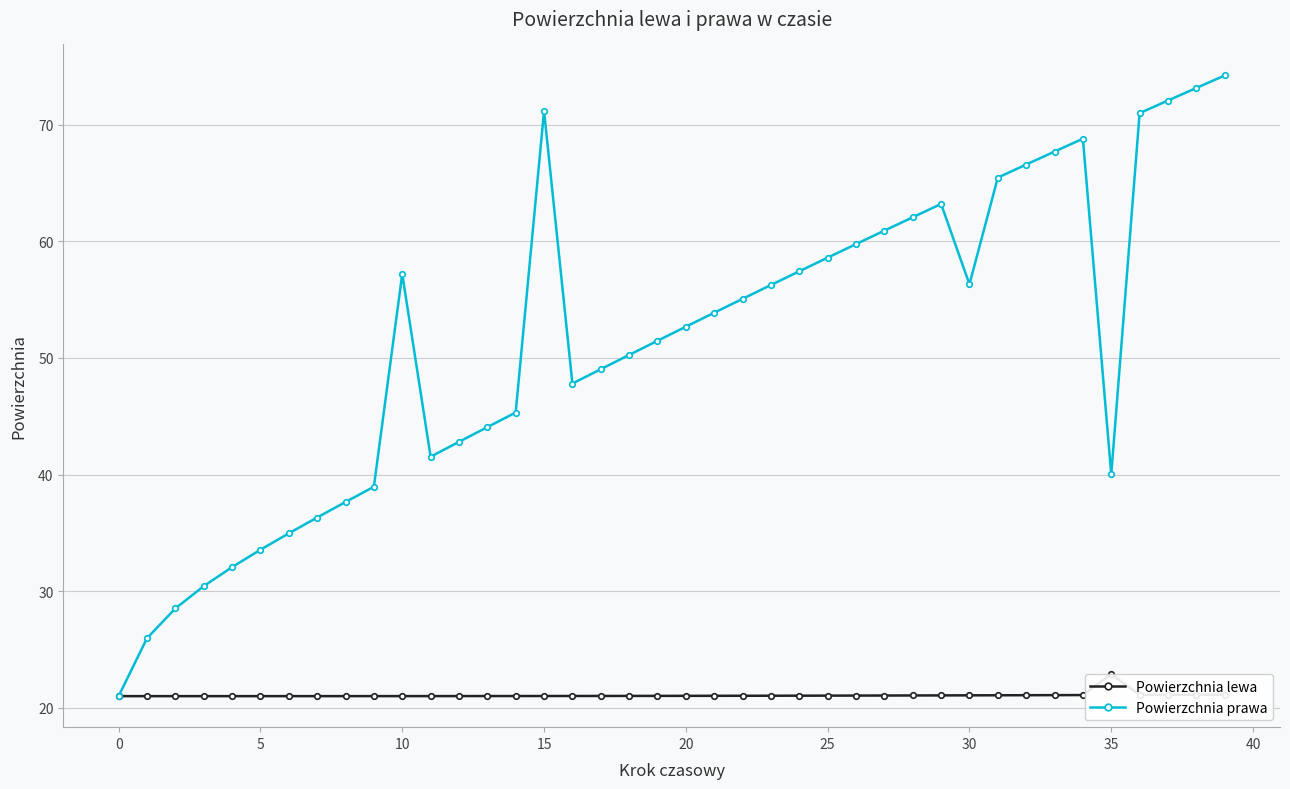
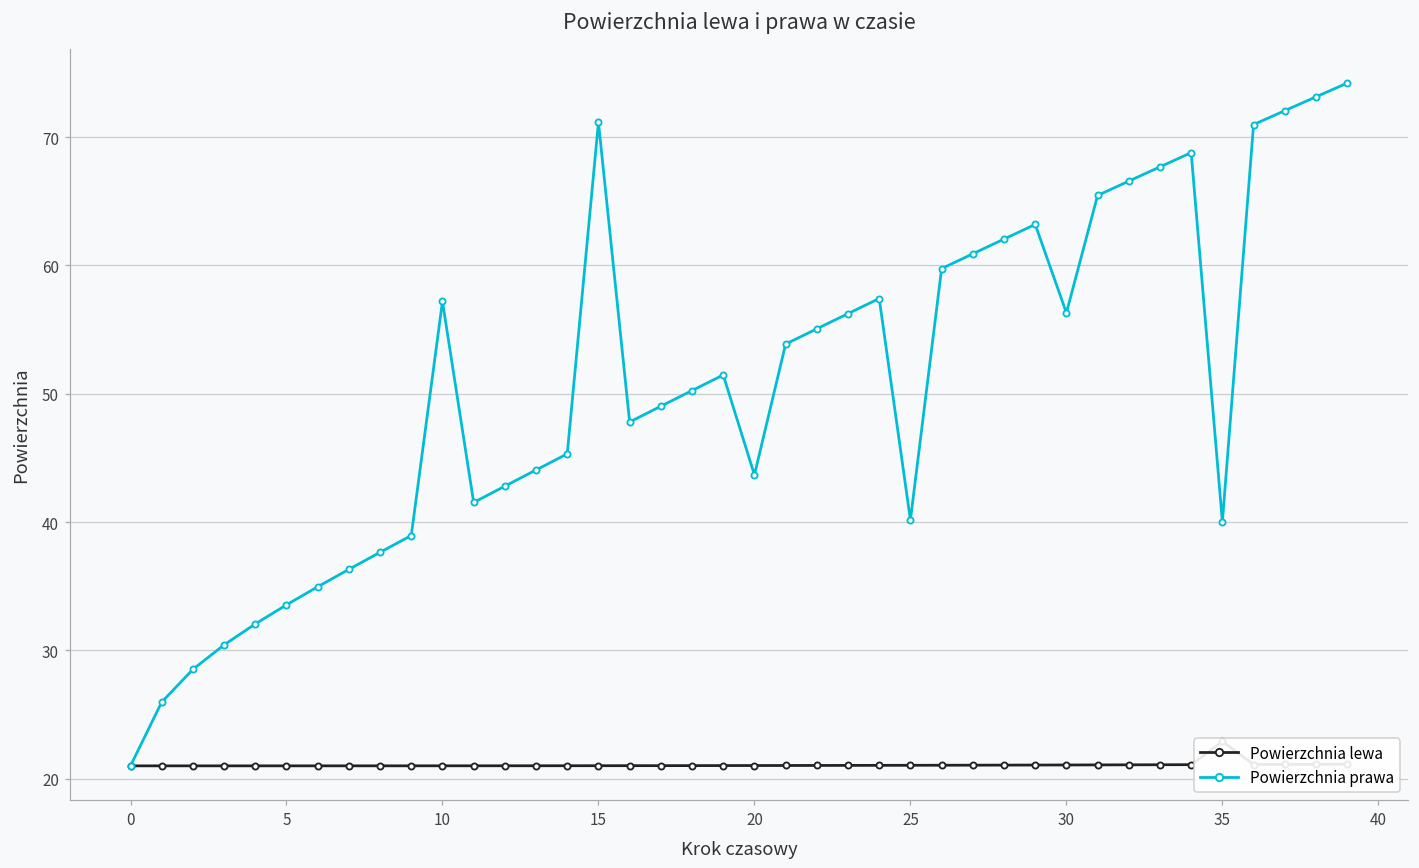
  {
    "Powierzchnia lewa": {
      "5": 21.0,
      "10": 21.0,
      "15": 21.0,
      "20": 21.0,
      "25": 21.0,
      "30": 21.1,
      "35": 22.9
    },
    "Powierzchnia prawa": {
      "5": 33.5,
      "10": 57.2,
      "15": 71.2,
-     "20": 52.7,
-     "25": 58.6,
+     "20": 43.7,
+     "25": 40.2,
      "30": 56.3,
      "35": 40.0
    }
  }
